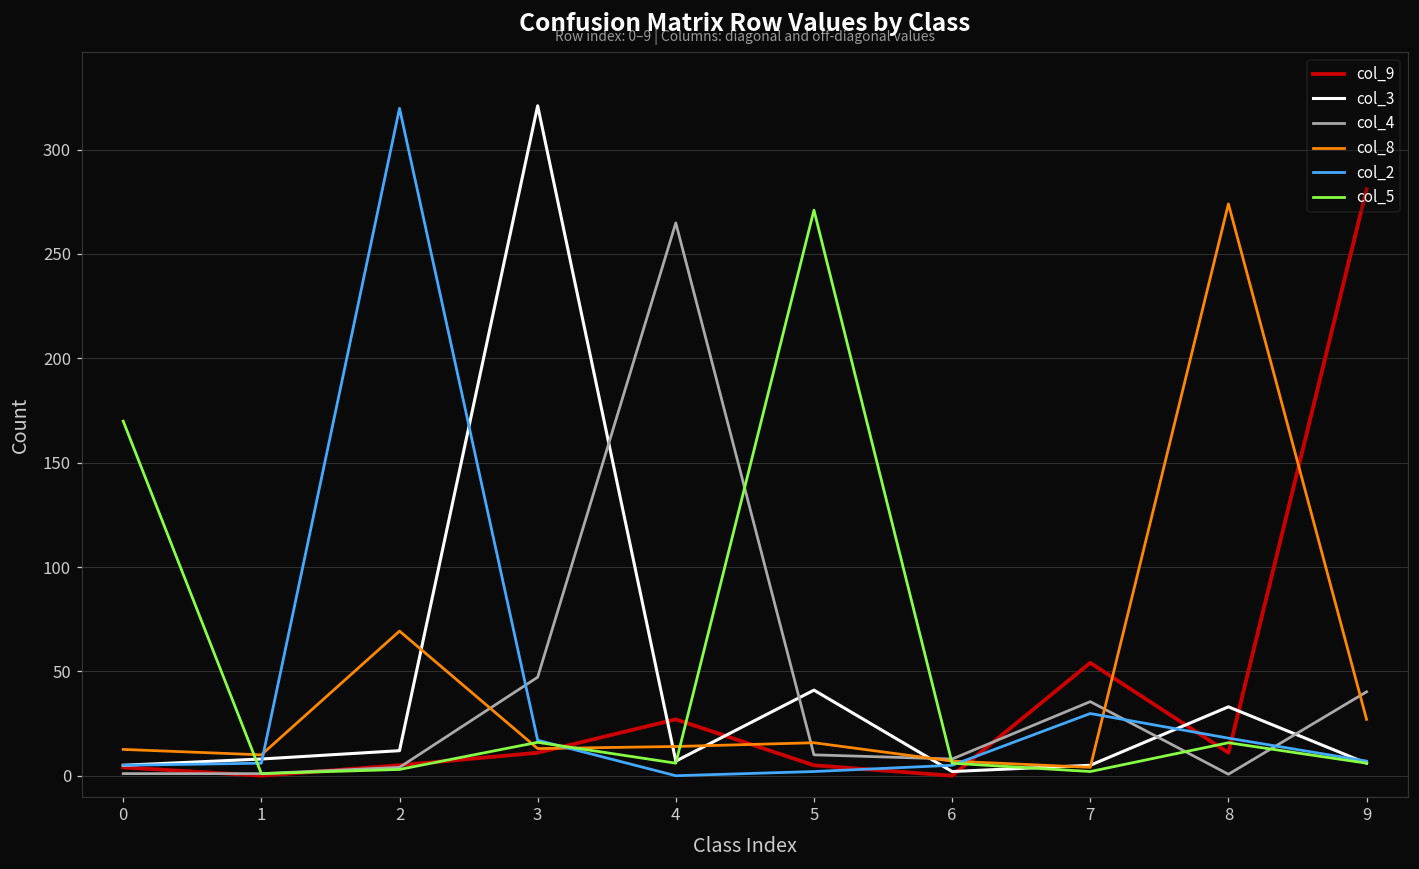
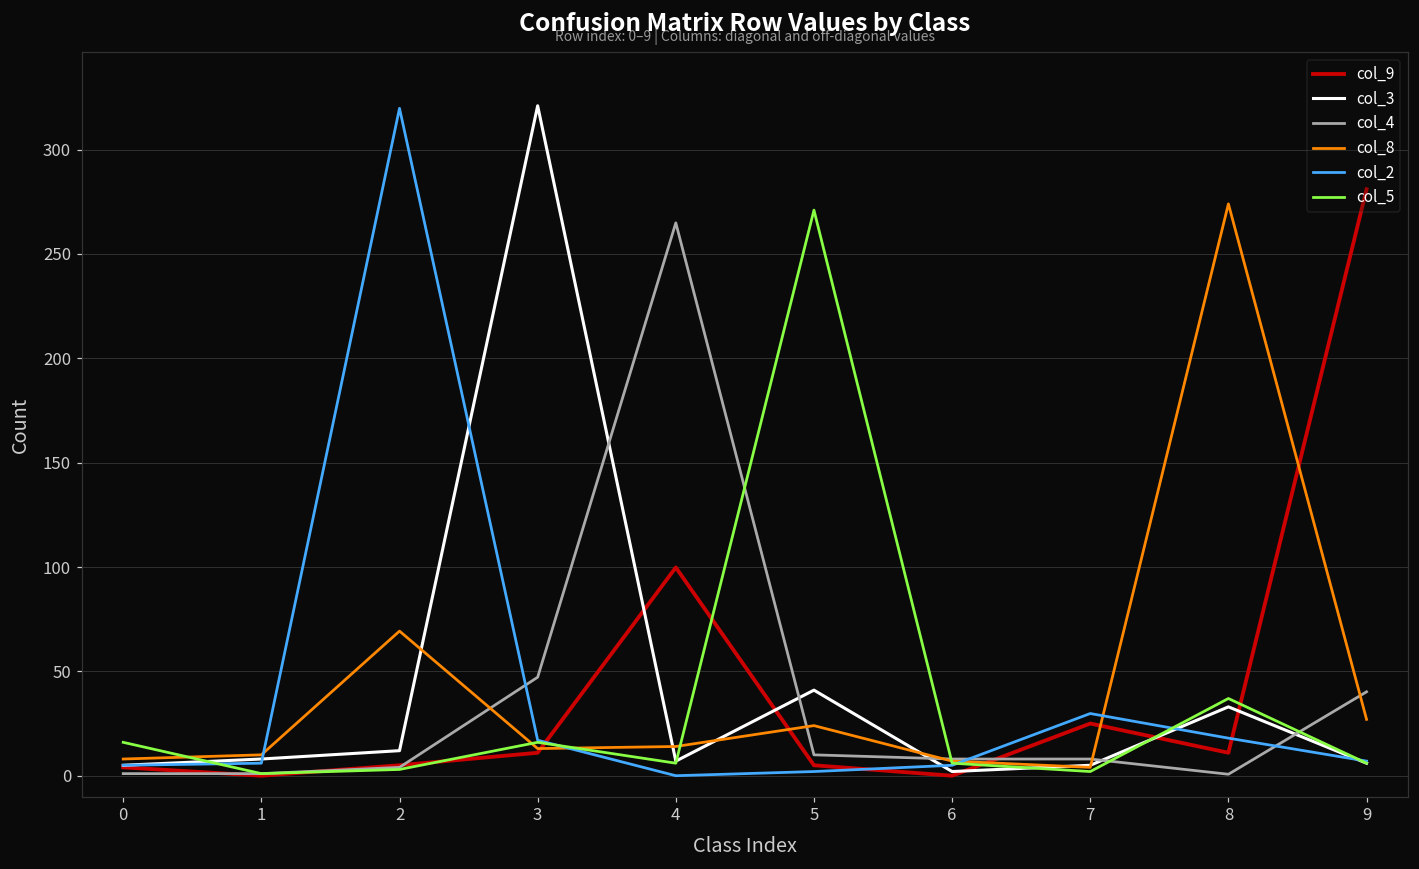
  {
    "col_9": {
      "3": 11,
-     "4": 27,
+     "4": 100,
      "5": 5,
      "6": 0,
-     "7": 54,
+     "7": 25,
      "8": 11
    },
    "col_3": {
      "1": 8,
      "2": 12,
      "3": 321,
      "5": 41,
      "6": 2,
      "8": 33
    },
    "col_4": {
      "0": 1,
      "3": 47,
      "4": 265,
      "5": 10,
-     "7": 36,
+     "7": 8,
      "8": 1,
      "9": 40
    },
    "col_8": {
-     "0": 13,
+     "0": 8,
      "1": 10,
      "2": 69,
      "3": 13,
      "4": 14,
-     "5": 16,
+     "5": 24,
      "8": 274,
      "9": 27
    },
    "col_2": {
      "1": 6,
      "2": 320,
      "4": 0,
      "5": 2,
      "7": 30,
      "8": 18
    },
    "col_5": {
-     "0": 170,
+     "0": 16,
      "5": 271,
      "7": 2,
-     "8": 16
+     "8": 37
    }
  }
